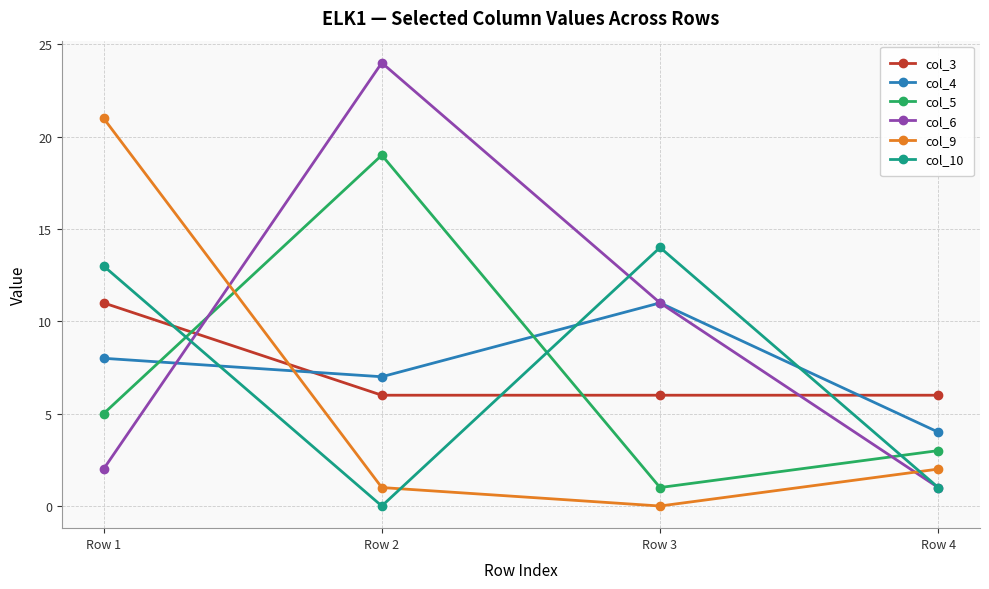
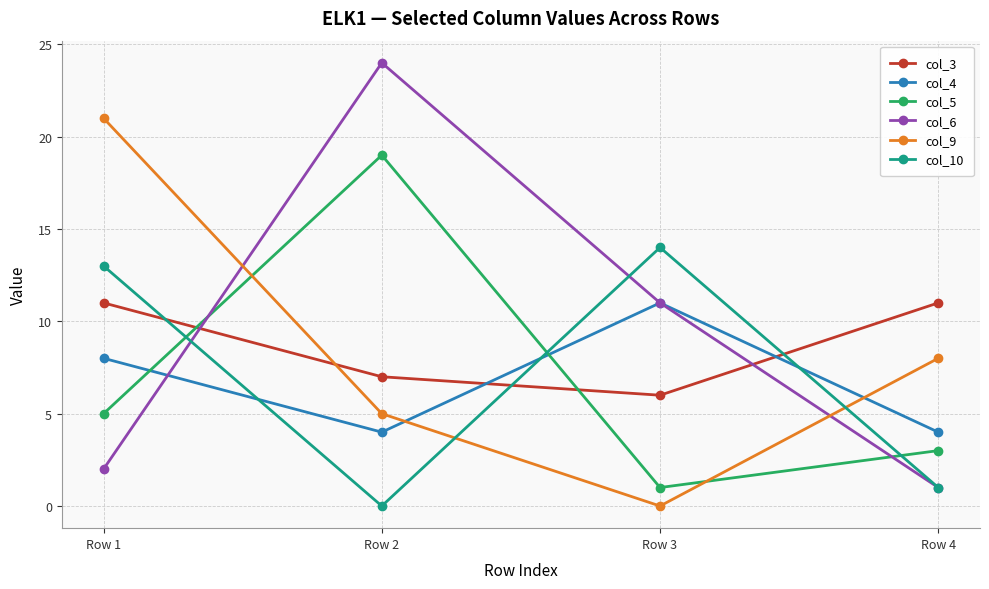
  {
    "col_3": {
      "Row 1": 11,
-     "Row 2": 6,
+     "Row 2": 7,
      "Row 3": 6,
-     "Row 4": 6
+     "Row 4": 11
    },
    "col_4": {
      "Row 1": 8,
-     "Row 2": 7,
+     "Row 2": 4,
      "Row 4": 4
    },
    "col_6": {
      "Row 1": 2,
      "Row 2": 24
    },
    "col_9": {
      "Row 1": 21,
-     "Row 2": 1,
+     "Row 2": 5,
      "Row 3": 0,
-     "Row 4": 2
+     "Row 4": 8
    }
  }
